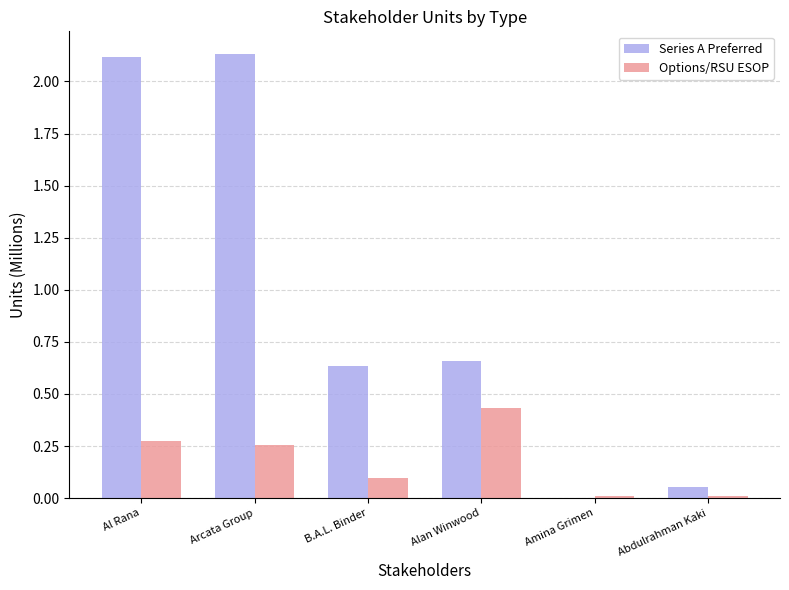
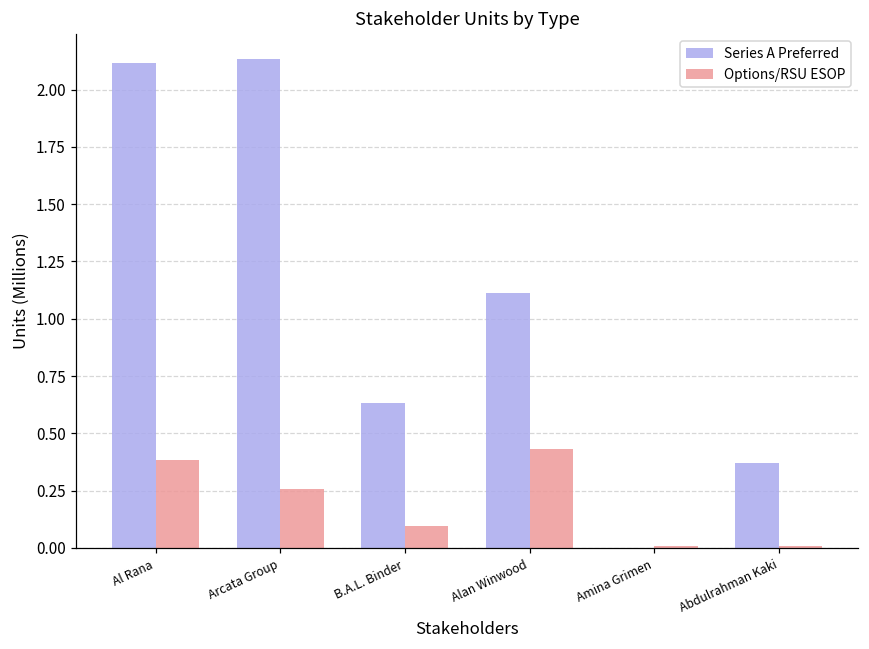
  {
    "Series A Preferred": {
      "Al Rana": 2.12,
      "Arcata Group": 2.13,
      "B.A.L. Binder": 0.63,
-     "Alan Winwood": 0.66,
-     "Abdulrahman Kaki": 0.05
+     "Alan Winwood": 1.11,
+     "Abdulrahman Kaki": 0.37
    },
    "Options/RSU ESOP": {
-     "Al Rana": 0.27,
+     "Al Rana": 0.38,
      "Arcata Group": 0.26,
      "B.A.L. Binder": 0.10,
      "Alan Winwood": 0.43
    }
  }
